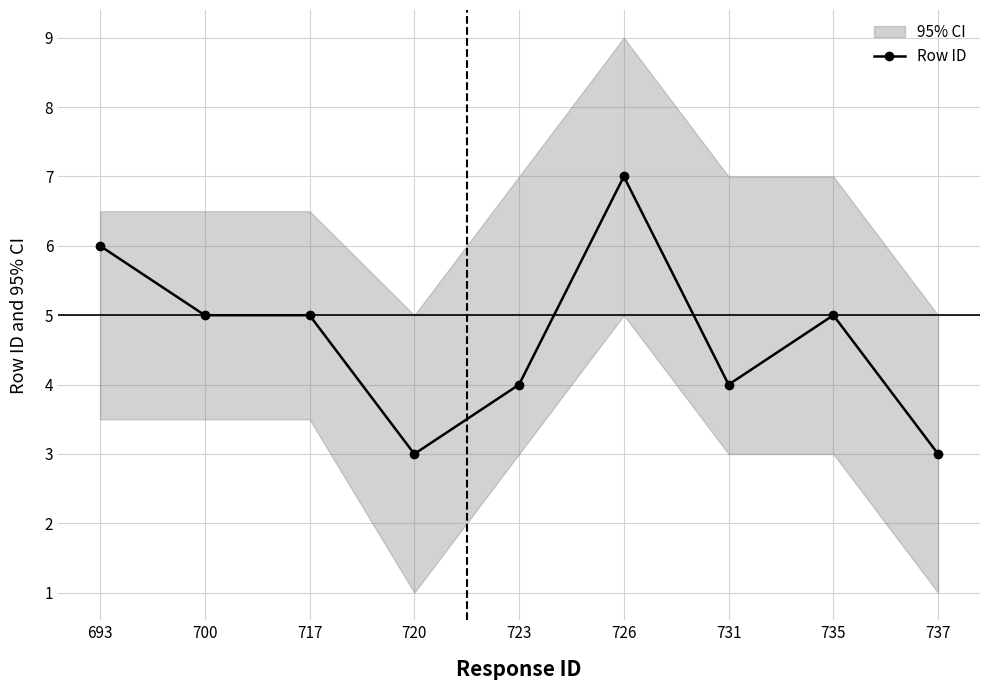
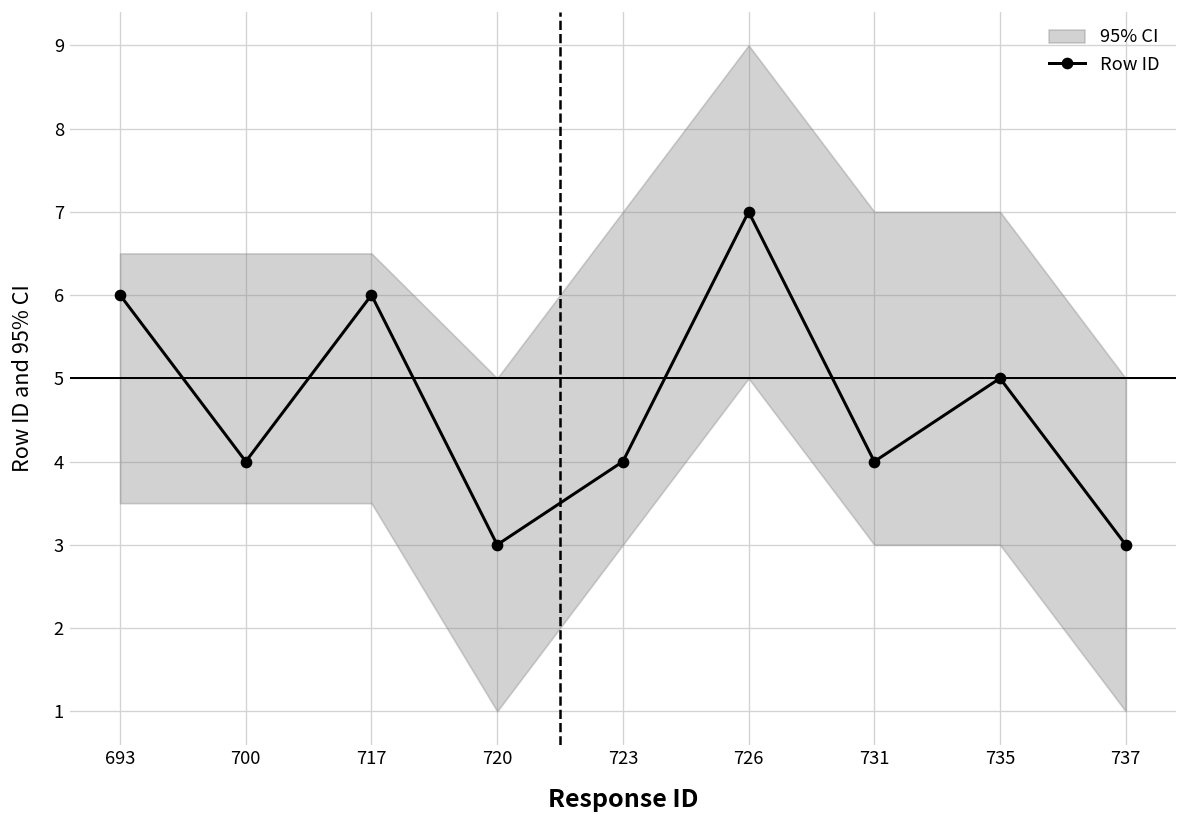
  {
    "Row ID": {
      "693": 6,
-     "700": 5,
-     "717": 5,
+     "700": 4,
+     "717": 6,
      "720": 3,
      "723": 4,
      "726": 7,
      "731": 4,
      "735": 5,
      "737": 3
    }
  }
